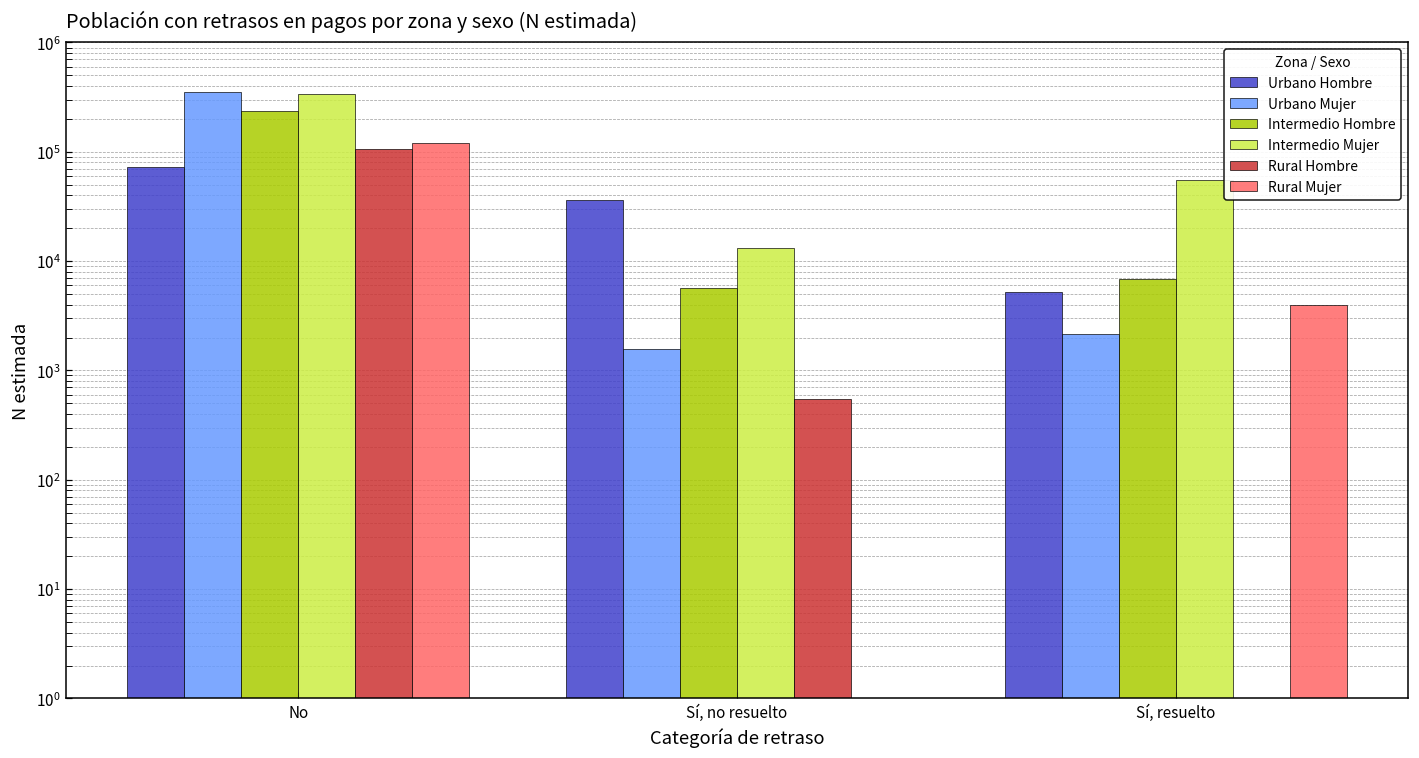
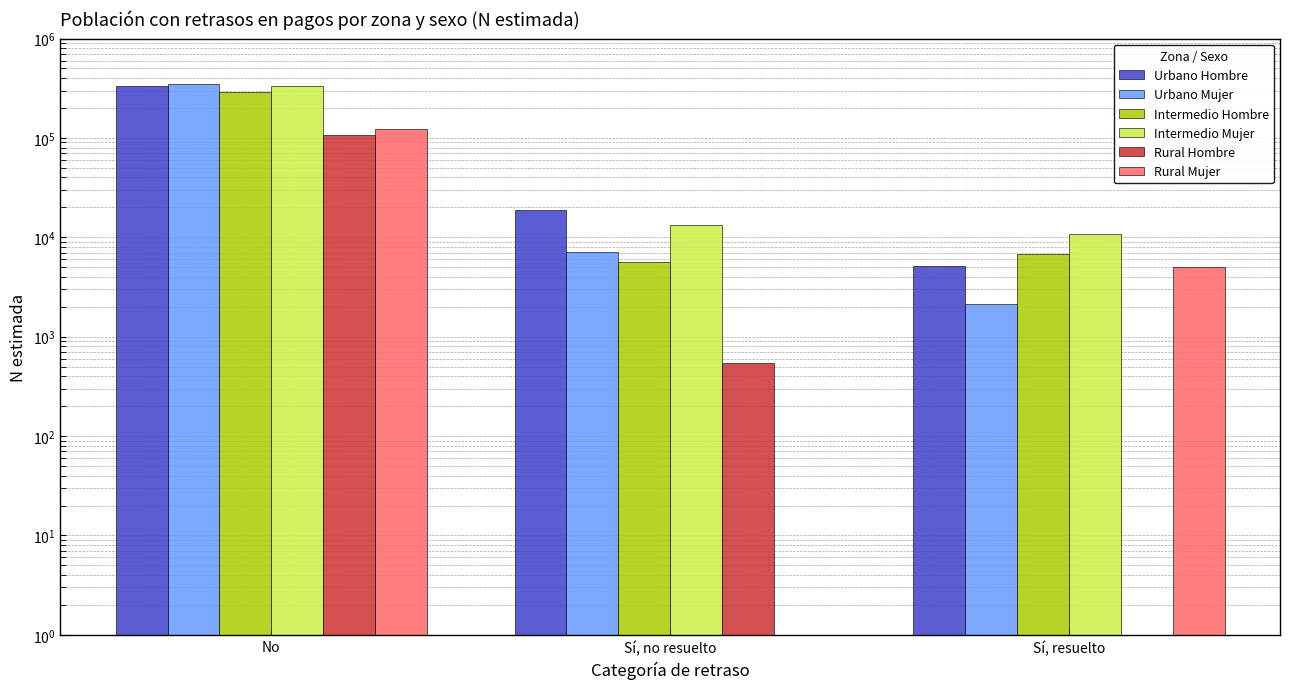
  {
    "Urbano Hombre": {
-     "No": 70000,
-     "Sí, no resuelto": 36000,
+     "No": 340000,
+     "Sí, no resuelto": 19000,
      "Sí, resuelto": 5000
    },
    "Urbano Mujer": {
      "No": 350000,
-     "Sí, no resuelto": 1600,
+     "Sí, no resuelto": 7000,
      "Sí, resuelto": 2200
    },
    "Intermedio Hombre": {
-     "No": 240000,
+     "No": 290000,
      "Sí, no resuelto": 6000,
      "Sí, resuelto": 7000
    },
    "Intermedio Mujer": {
      "No": 340000,
      "Sí, no resuelto": 13000,
-     "Sí, resuelto": 60000
+     "Sí, resuelto": 11000
    },
    "Rural Hombre": {
      "No": 110000,
      "Sí, no resuelto": 500
    },
    "Rural Mujer": {
      "No": 120000,
-     "Sí, resuelto": 4000
+     "Sí, resuelto": 5000
    }
  }
